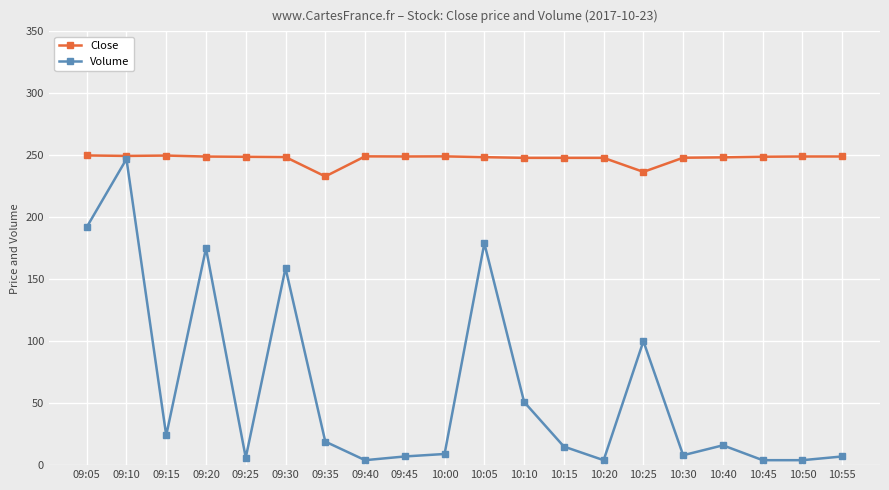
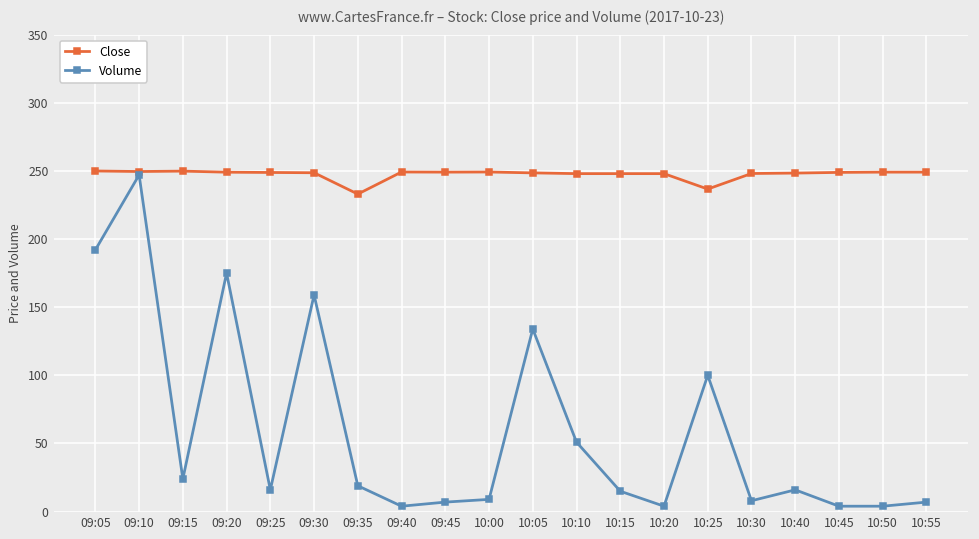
  {
    "Close": {
      "09:05": 250,
      "09:10": 250,
      "09:15": 250,
      "09:20": 249,
      "09:25": 249,
      "09:30": 249,
      "09:35": 233,
      "09:40": 249,
      "09:45": 249,
      "10:00": 249,
      "10:05": 249,
      "10:10": 248,
      "10:15": 248,
      "10:20": 248,
      "10:25": 237,
      "10:30": 248,
      "10:40": 248,
      "10:45": 249,
      "10:50": 249,
      "10:55": 249
    },
    "Volume": {
      "09:05": 192,
      "09:10": 247,
      "09:15": 24,
      "09:20": 175,
-     "09:25": 6,
+     "09:25": 16,
      "09:30": 159,
      "09:35": 19,
      "09:40": 4,
      "09:45": 7,
      "10:00": 9,
-     "10:05": 179,
+     "10:05": 134,
      "10:10": 51,
      "10:15": 15,
      "10:20": 4,
      "10:25": 100,
      "10:30": 8,
      "10:40": 16,
      "10:45": 4,
      "10:50": 4,
      "10:55": 7
    }
  }
